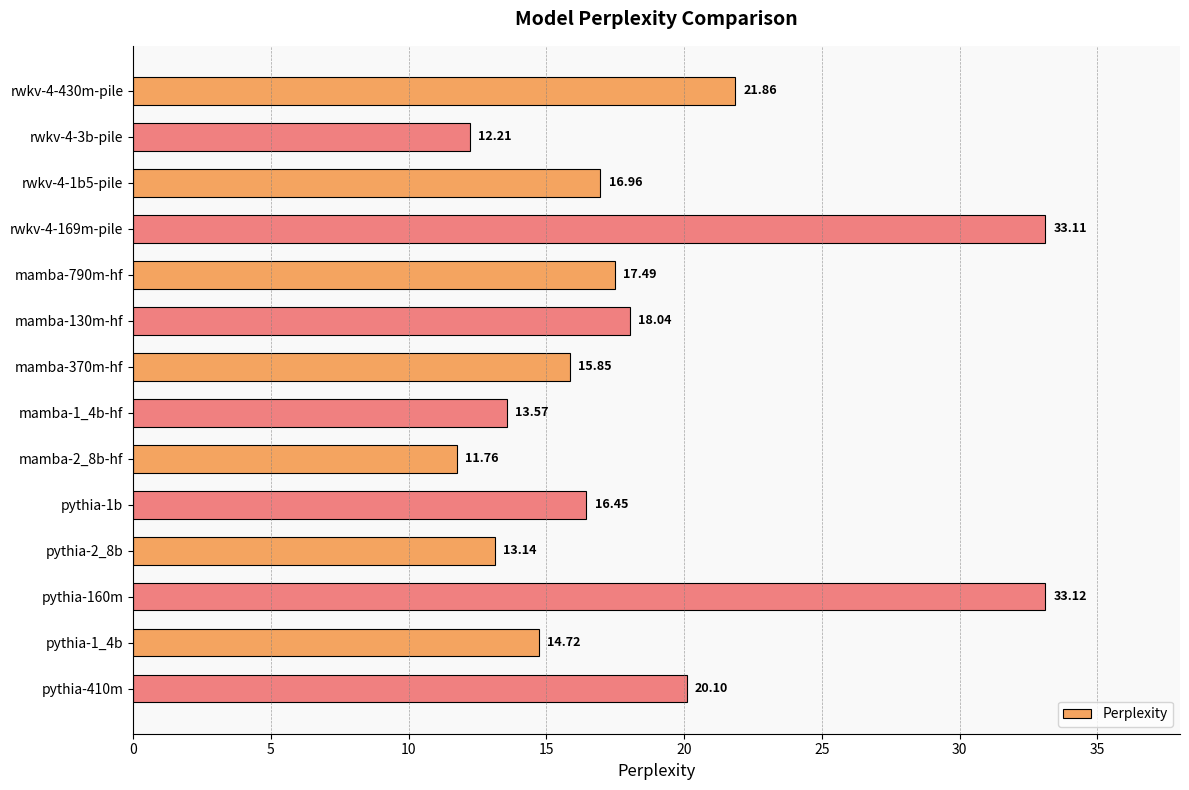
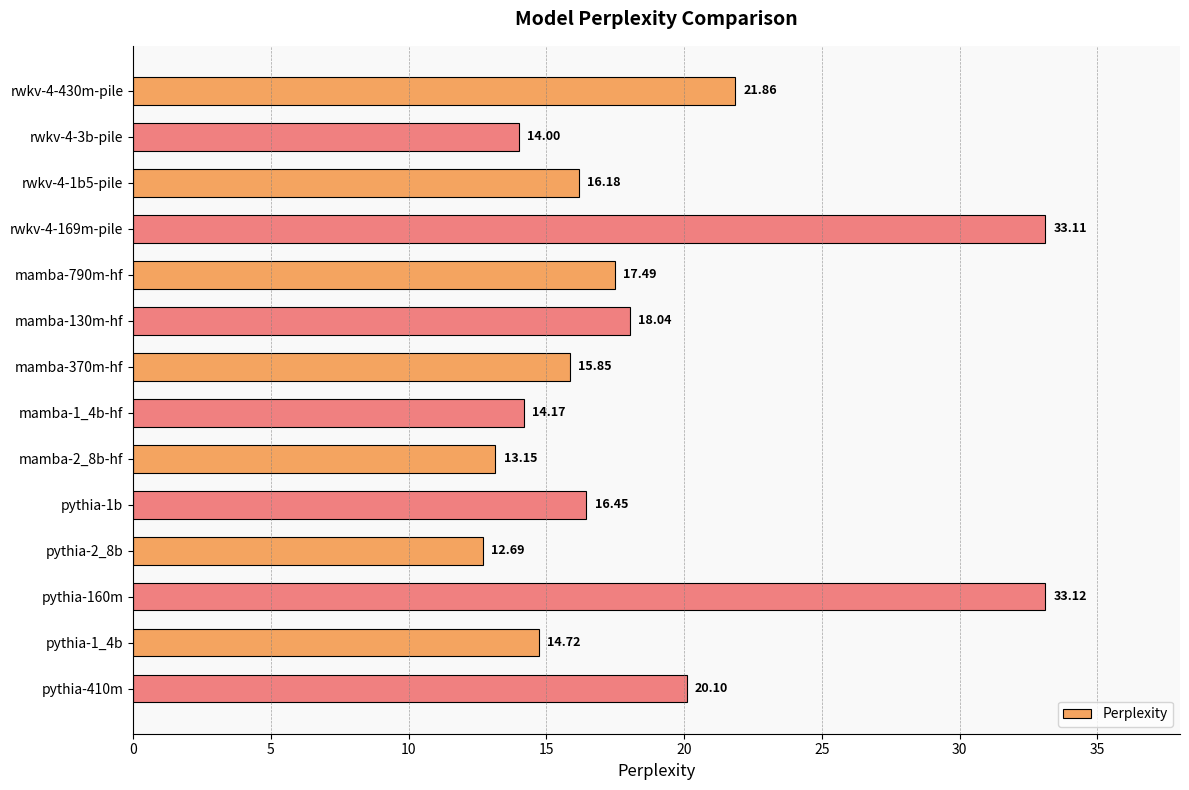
  {
    "rwkv-4-430m-pile": 21.86,
-   "rwkv-4-3b-pile": 12.21,
-   "rwkv-4-1b5-pile": 16.96,
+   "rwkv-4-3b-pile": 14.00,
+   "rwkv-4-1b5-pile": 16.18,
    "rwkv-4-169m-pile": 33.11,
    "mamba-790m-hf": 17.49,
    "mamba-130m-hf": 18.04,
    "mamba-370m-hf": 15.85,
-   "mamba-1_4b-hf": 13.57,
-   "mamba-2_8b-hf": 11.76,
+   "mamba-1_4b-hf": 14.17,
+   "mamba-2_8b-hf": 13.15,
    "pythia-1b": 16.45,
-   "pythia-2_8b": 13.14,
+   "pythia-2_8b": 12.69,
    "pythia-160m": 33.12,
    "pythia-1_4b": 14.72,
    "pythia-410m": 20.10
  }
